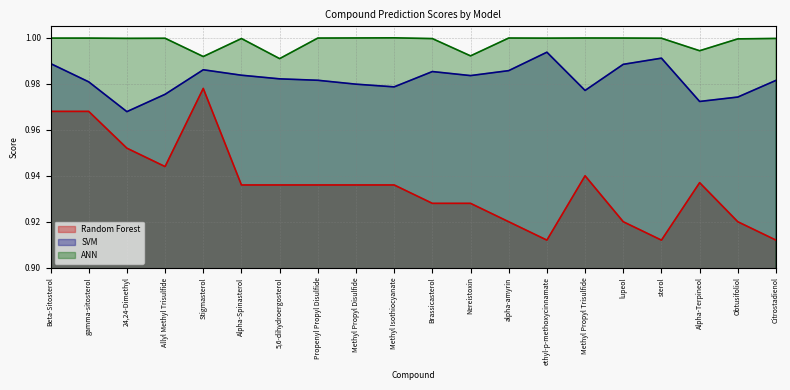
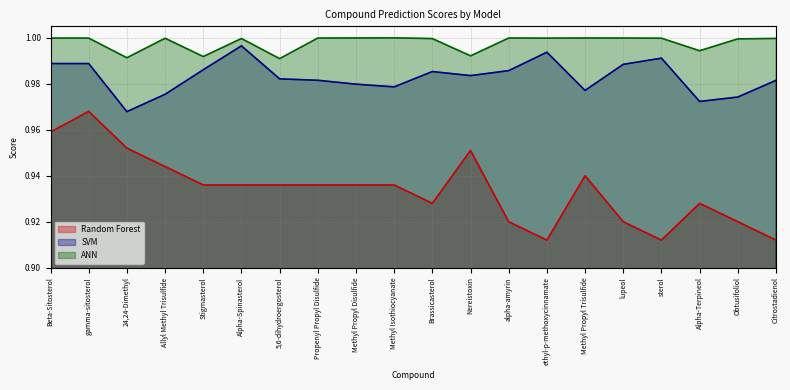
  {
    "Random Forest": {
-     "Beta-Sitosterol": 0.968,
+     "Beta-Sitosterol": 0.959,
      "gamma-sitosterol": 0.968,
      "24,24-Dimethyl": 0.952,
      "Allyl Methyl Trisulfide": 0.944,
-     "Stigmasterol": 0.978,
+     "Stigmasterol": 0.936,
      "Alpha-Spinasterol": 0.936,
      "5,6-dihydroergosterol": 0.936,
      "Propenyl Propyl Disulfide": 0.936,
      "Methyl Propyl Disulfide": 0.936,
      "Methyl Isothiocyanate": 0.936,
      "Brassicasterol": 0.928,
-     "Nereistoxin": 0.928,
+     "Nereistoxin": 0.951,
      "alpha-amyrin": 0.920,
      "ethyl-p-methoxycinnamate": 0.912,
      "Methyl Propyl Trisulfide": 0.940,
      "lupeol": 0.920,
      "sterol": 0.912,
-     "Alpha-Terpineol": 0.937,
+     "Alpha-Terpineol": 0.928,
      "Obtusifoliol": 0.920,
      "Citrostadienol": 0.912
    },
    "SVM": {
      "Beta-Sitosterol": 0.989,
-     "gamma-sitosterol": 0.981,
+     "gamma-sitosterol": 0.989,
      "24,24-Dimethyl": 0.968,
      "Allyl Methyl Trisulfide": 0.975,
      "Stigmasterol": 0.986,
-     "Alpha-Spinasterol": 0.984,
+     "Alpha-Spinasterol": 0.997,
      "5,6-dihydroergosterol": 0.982,
      "Propenyl Propyl Disulfide": 0.982,
      "Methyl Propyl Disulfide": 0.980,
      "Methyl Isothiocyanate": 0.979,
      "Brassicasterol": 0.985,
      "Nereistoxin": 0.984,
      "alpha-amyrin": 0.986,
      "ethyl-p-methoxycinnamate": 0.994,
      "Methyl Propyl Trisulfide": 0.977,
      "lupeol": 0.988,
      "sterol": 0.991,
      "Alpha-Terpineol": 0.972,
      "Obtusifoliol": 0.974,
      "Citrostadienol": 0.981
    },
    "ANN": {
      "Beta-Sitosterol": 1.000,
      "gamma-sitosterol": 1.000,
-     "24,24-Dimethyl": 1.000,
+     "24,24-Dimethyl": 0.991,
      "Allyl Methyl Trisulfide": 1.000,
      "Stigmasterol": 0.992,
      "Alpha-Spinasterol": 1.000,
      "5,6-dihydroergosterol": 0.991,
      "Propenyl Propyl Disulfide": 1.000,
      "Methyl Propyl Disulfide": 1.000,
      "Methyl Isothiocyanate": 1.000,
      "Brassicasterol": 1.000,
      "Nereistoxin": 0.992,
      "alpha-amyrin": 1.000,
      "ethyl-p-methoxycinnamate": 1.000,
      "Methyl Propyl Trisulfide": 1.000,
      "lupeol": 1.000,
      "sterol": 1.000,
      "Alpha-Terpineol": 0.994,
      "Obtusifoliol": 1.000,
      "Citrostadienol": 1.000
    }
  }
